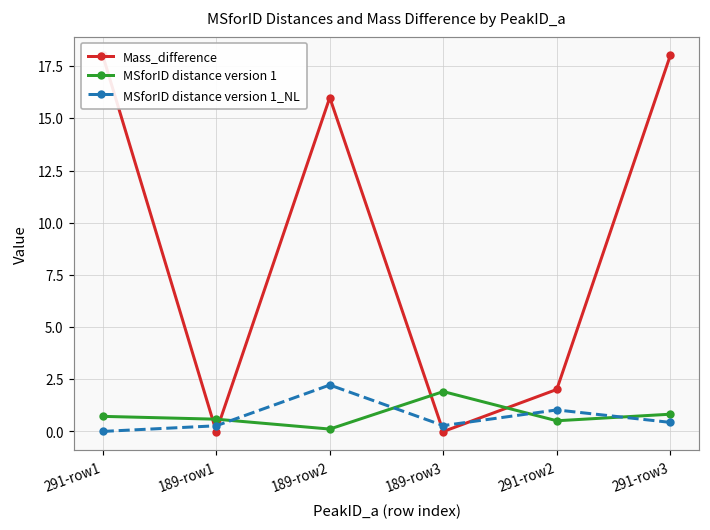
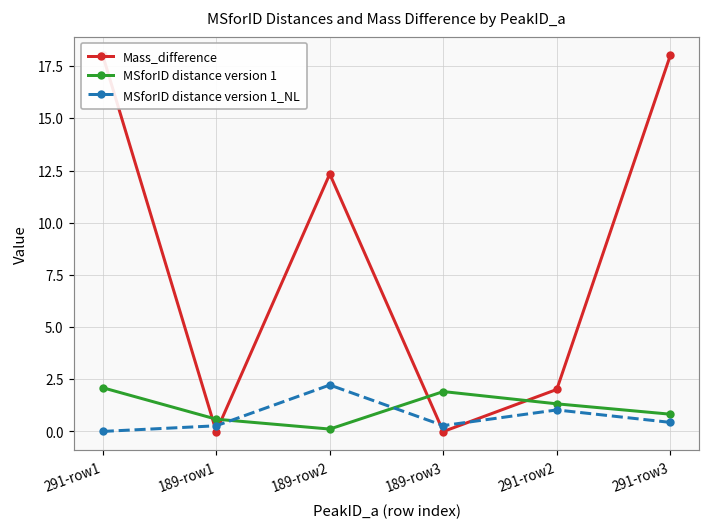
  {
    "Mass_difference": {
      "189-row1": 0.0,
-     "189-row2": 16.0,
+     "189-row2": 12.3,
      "189-row3": 0.0,
      "291-row2": 2.0,
      "291-row3": 18.0
    },
    "MSforID distance version 1": {
-     "291-row1": 0.7,
+     "291-row1": 2.1,
      "189-row1": 0.6,
      "189-row2": 0.1,
      "189-row3": 1.9,
-     "291-row2": 0.5,
+     "291-row2": 1.3,
      "291-row3": 0.8
    },
    "MSforID distance version 1_NL": {
      "291-row1": 0.0,
      "189-row1": 0.3,
      "189-row2": 2.2,
      "189-row3": 0.3,
      "291-row2": 1.0,
      "291-row3": 0.4
    }
  }
